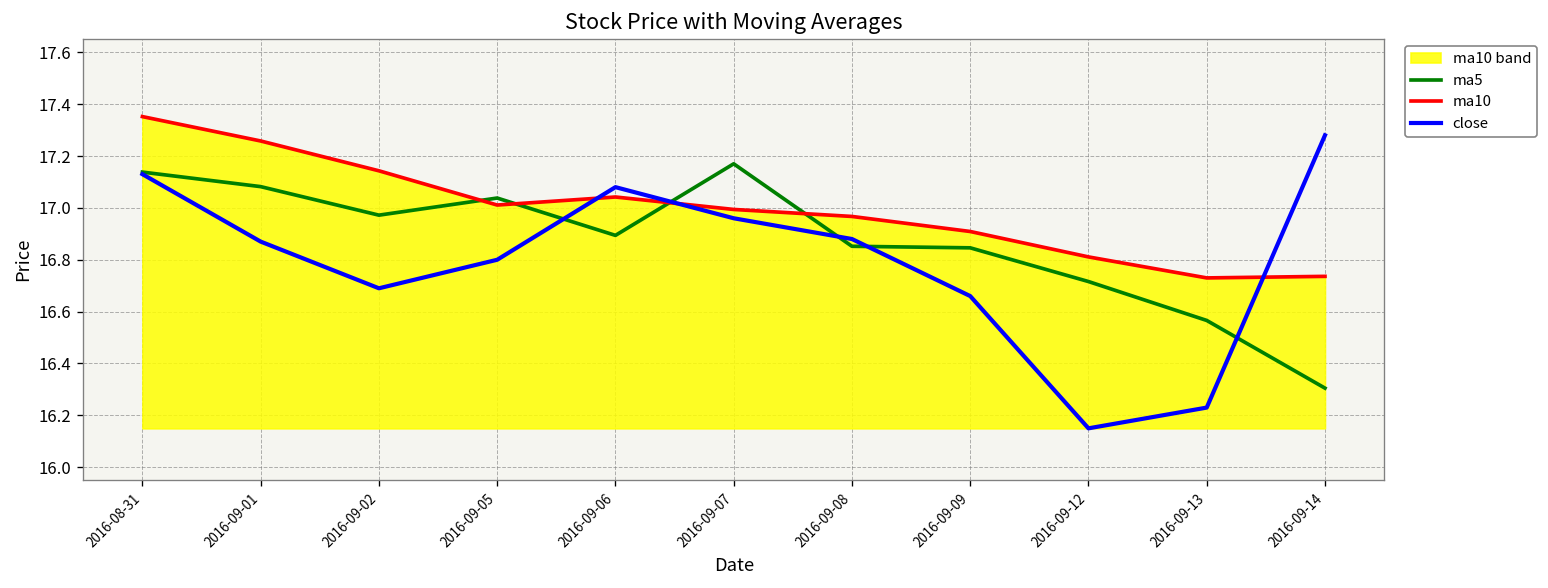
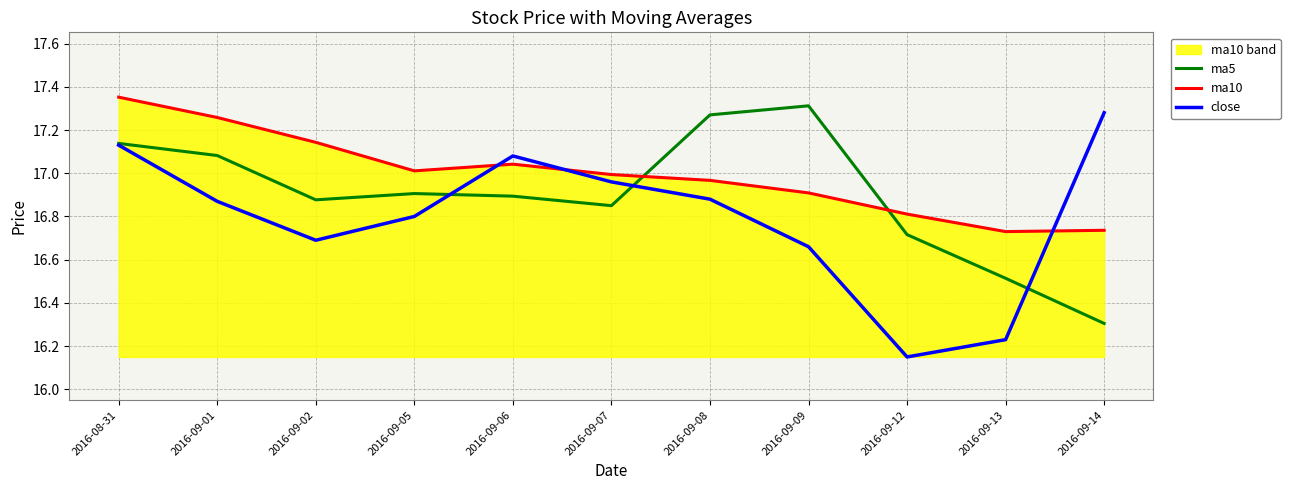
  {
    "ma5": {
      "2016-09-01": 17.08,
-     "2016-09-02": 16.97,
-     "2016-09-05": 17.04,
+     "2016-09-02": 16.88,
+     "2016-09-05": 16.91,
      "2016-09-06": 16.89,
-     "2016-09-07": 17.17,
-     "2016-09-08": 16.85,
-     "2016-09-09": 16.85,
+     "2016-09-07": 16.85,
+     "2016-09-08": 17.27,
+     "2016-09-09": 17.31,
      "2016-09-12": 16.72,
-     "2016-09-13": 16.57,
+     "2016-09-13": 16.51,
      "2016-09-14": 16.31
    },
    "ma10 band": {
      "2016-08-31": 17.35,
      "2016-09-01": 17.26,
      "2016-09-02": 17.14,
      "2016-09-05": 17.01,
      "2016-09-06": 17.04,
      "2016-09-07": 16.99,
      "2016-09-08": 16.97,
      "2016-09-09": 16.91,
      "2016-09-12": 16.81,
      "2016-09-13": 16.73,
      "2016-09-14": 16.74
    },
    "close": {
      "2016-09-01": 16.87,
      "2016-09-02": 16.69,
      "2016-09-05": 16.80,
      "2016-09-06": 17.08,
      "2016-09-07": 16.96,
      "2016-09-08": 16.88,
      "2016-09-09": 16.66,
      "2016-09-12": 16.15,
      "2016-09-13": 16.23,
      "2016-09-14": 17.28
    }
  }
